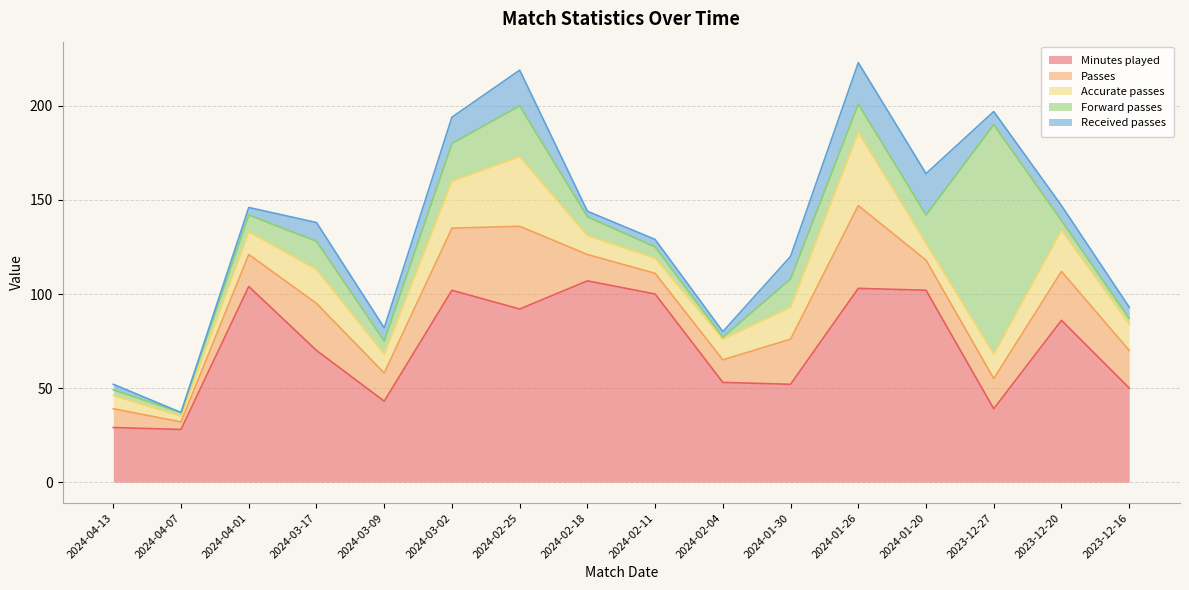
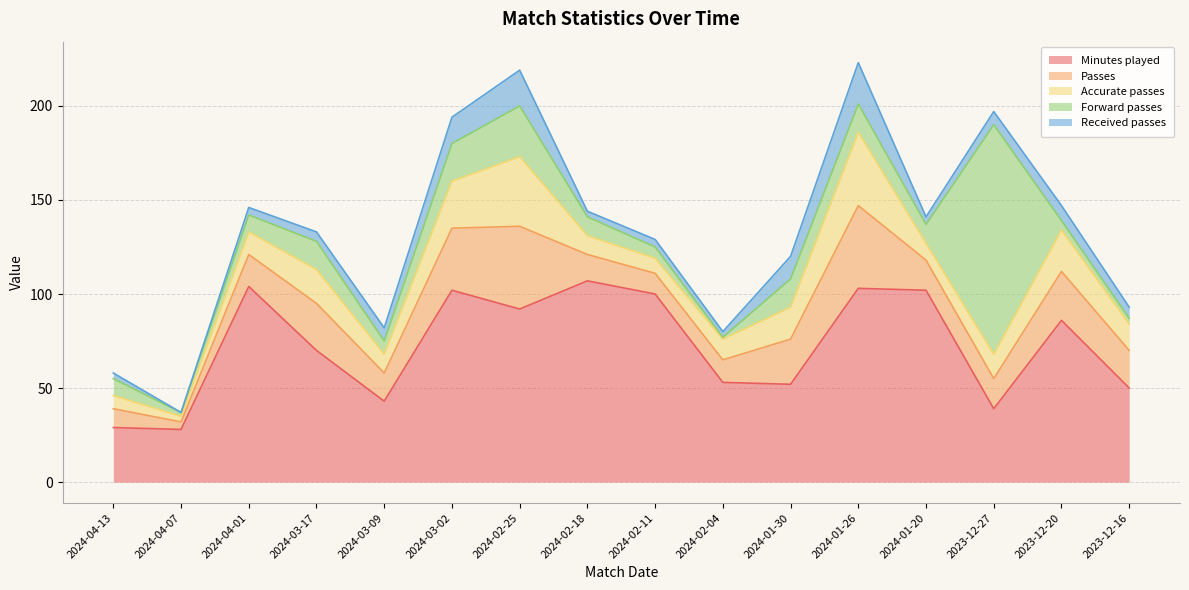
  {
    "Forward passes": {
-     "2024-04-13": 3,
+     "2024-04-13": 9,
      "2024-04-01": 9,
      "2024-03-17": 15,
      "2024-03-09": 7,
      "2024-03-02": 20,
      "2024-02-25": 27,
      "2024-02-18": 10,
      "2024-02-11": 6,
      "2024-01-30": 15,
      "2024-01-26": 15,
-     "2024-01-20": 15,
+     "2024-01-20": 10,
      "2023-12-27": 122,
      "2023-12-20": 5,
      "2023-12-16": 3
    },
    "Received passes": {
      "2024-04-13": 3,
      "2024-04-01": 4,
-     "2024-03-17": 10,
+     "2024-03-17": 5,
      "2024-03-09": 7,
      "2024-03-02": 14,
      "2024-02-25": 19,
      "2024-02-18": 3,
      "2024-02-11": 4,
      "2024-02-04": 3,
      "2024-01-30": 12,
      "2024-01-26": 22,
-     "2024-01-20": 22,
+     "2024-01-20": 4,
      "2023-12-27": 7,
      "2023-12-20": 8,
      "2023-12-16": 6
    }
  }
